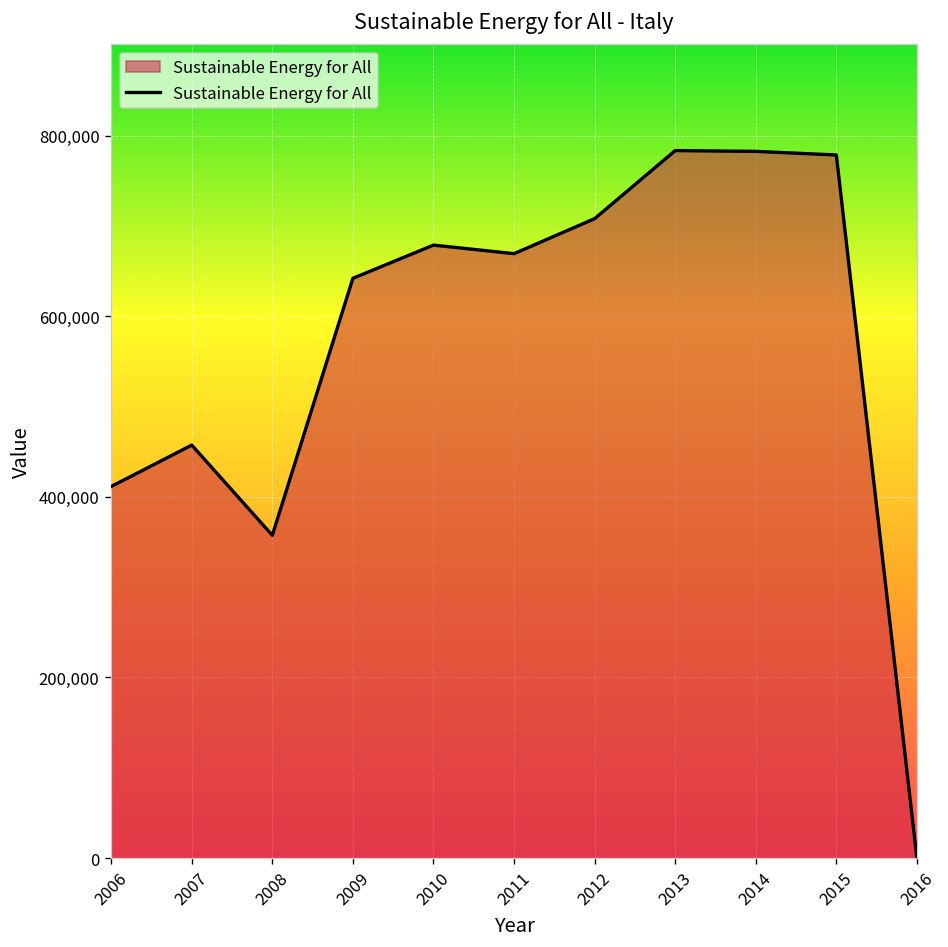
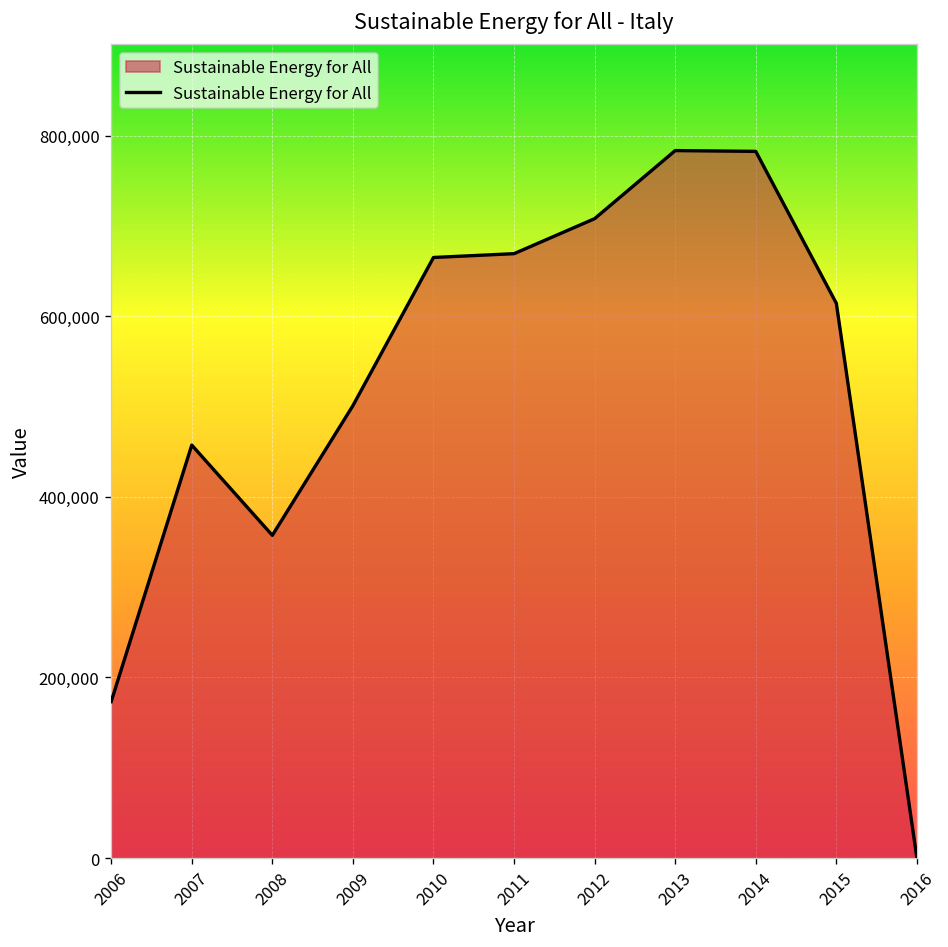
  {
-   "2006": "410,000",
+   "2006": "170,000",
    "2007": "460,000",
    "2008": "360,000",
-   "2009": "640,000",
-   "2010": "680,000",
+   "2009": "500,000",
+   "2010": "670,000",
    "2011": "670,000",
    "2012": "710,000",
    "2013": "780,000",
    "2014": "780,000",
-   "2015": "780,000",
+   "2015": "610,000",
    "2016": "0"
  }
